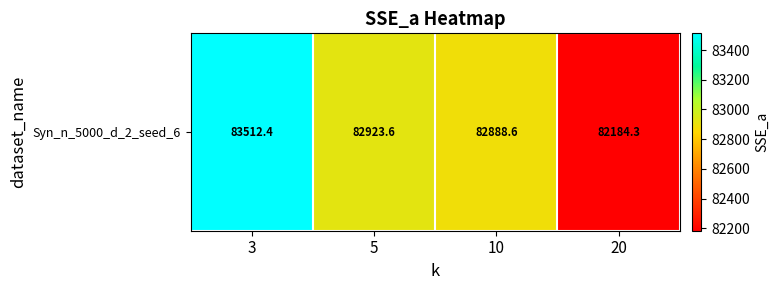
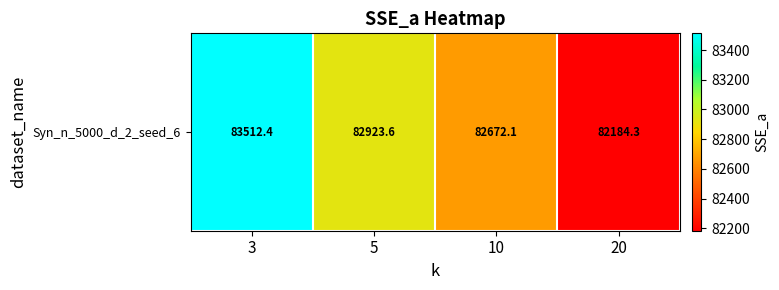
  {
    "Syn_n_5000_d_2_seed_6": {
      "3": 83512.4,
      "5": 82923.6,
-     "10": 82888.6,
+     "10": 82672.1,
      "20": 82184.3
    }
  }
